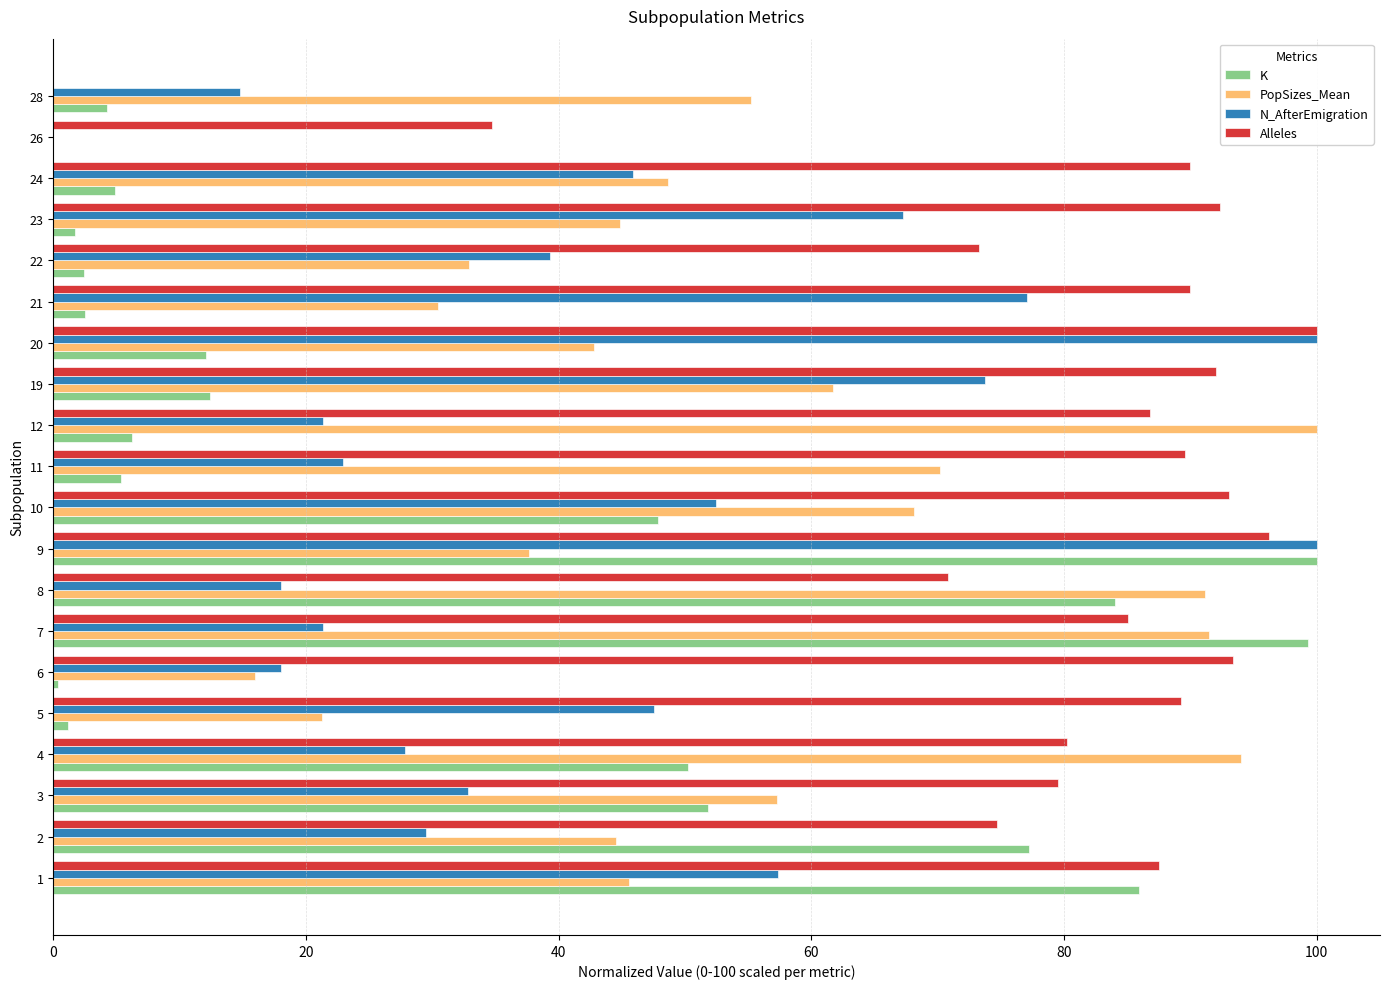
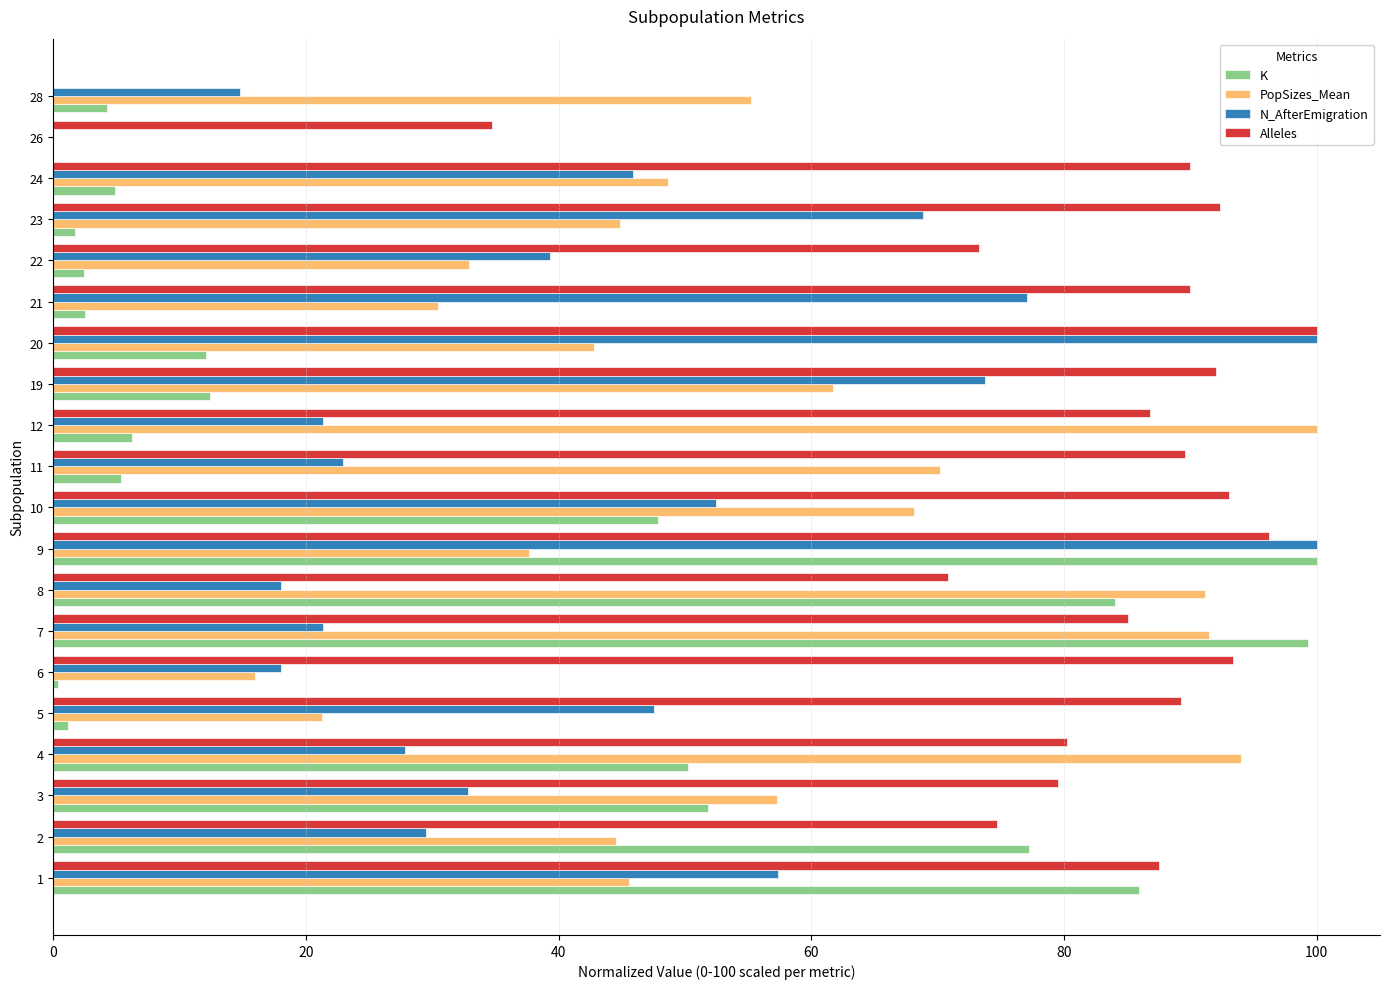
  {
    "K": {
      "28": 4.2,
      "26": 0.0,
      "24": 4.9,
      "23": 1.7,
      "22": 2.4,
      "21": 2.5,
      "20": 12.1,
      "19": 12.4,
      "12": 6.2,
      "11": 5.4,
      "10": 47.8,
      "9": 100.0,
      "8": 84.0,
      "7": 99.3,
      "6": 0.4,
      "5": 1.2,
      "4": 50.3,
      "3": 51.8,
      "2": 77.2,
      "1": 85.9
    },
    "PopSizes_Mean": {
      "28": 55.2,
      "26": 0.0,
      "24": 48.6,
      "23": 44.9,
      "22": 32.9,
      "21": 30.4,
      "20": 42.8,
      "19": 61.7,
      "12": 100.0,
      "11": 70.2,
      "10": 68.1,
      "9": 37.6,
      "8": 91.2,
      "7": 91.5,
      "6": 16.0,
      "5": 21.3,
      "4": 94.0,
      "3": 57.2,
      "2": 44.6,
      "1": 45.6
    },
    "N_AfterEmigration": {
      "28": 14.8,
      "26": 0.0,
      "24": 45.9,
-     "23": 67.2,
+     "23": 68.9,
      "22": 39.3,
      "21": 77.0,
      "20": 100.0,
      "19": 73.8,
      "12": 21.3,
      "11": 23.0,
      "10": 52.5,
      "9": 100.0,
      "8": 18.0,
      "7": 21.3,
      "6": 18.0,
      "5": 47.5,
      "4": 27.9,
      "3": 32.8,
      "2": 29.5,
      "1": 57.4
    },
    "Alleles": {
      "28": 0.0,
      "26": 34.7,
      "24": 89.9,
      "23": 92.4,
      "22": 73.3,
      "21": 89.9,
      "20": 100.0,
      "19": 92.0,
      "12": 86.8,
      "11": 89.6,
      "10": 93.1,
      "9": 96.2,
      "8": 70.8,
      "7": 85.1,
      "6": 93.4,
      "5": 89.2,
      "4": 80.2,
      "3": 79.5,
      "2": 74.7,
      "1": 87.5
    }
  }
